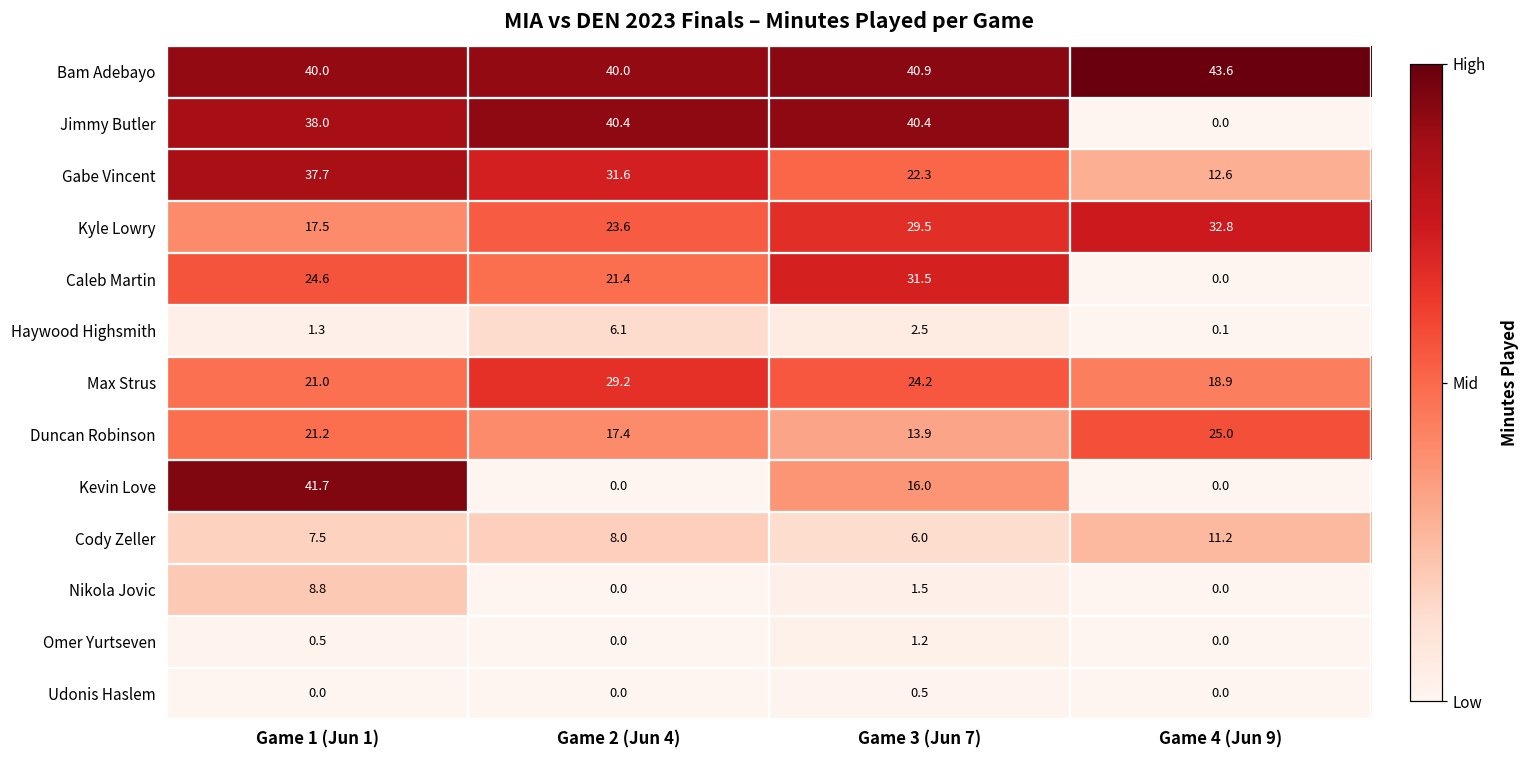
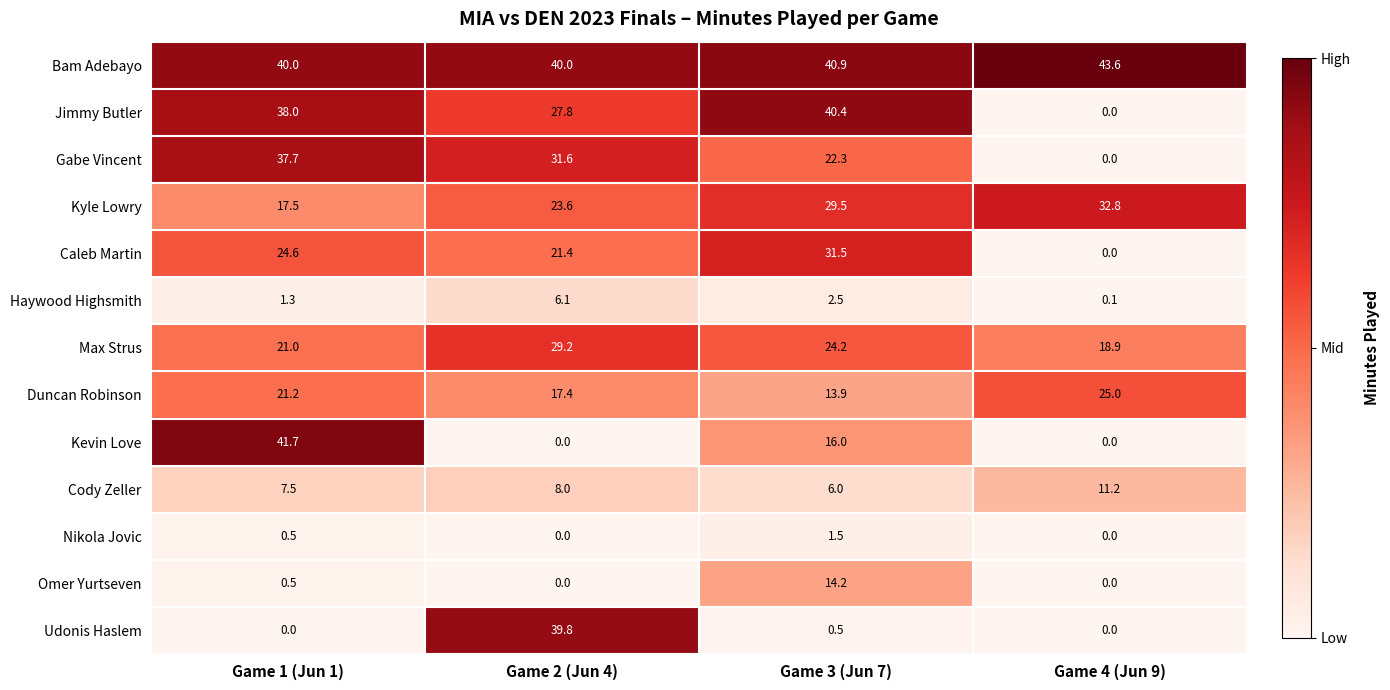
  {
    "Bam Adebayo": {
      "Game 1 (Jun 1)": 40.0,
      "Game 2 (Jun 4)": 40.0,
      "Game 3 (Jun 7)": 40.9,
      "Game 4 (Jun 9)": 43.6
    },
    "Jimmy Butler": {
      "Game 1 (Jun 1)": 38.0,
-     "Game 2 (Jun 4)": 40.4,
+     "Game 2 (Jun 4)": 27.8,
      "Game 3 (Jun 7)": 40.4,
      "Game 4 (Jun 9)": 0.0
    },
    "Gabe Vincent": {
      "Game 1 (Jun 1)": 37.7,
      "Game 2 (Jun 4)": 31.6,
      "Game 3 (Jun 7)": 22.3,
-     "Game 4 (Jun 9)": 12.6
+     "Game 4 (Jun 9)": 0.0
    },
    "Kyle Lowry": {
      "Game 1 (Jun 1)": 17.5,
      "Game 2 (Jun 4)": 23.6,
      "Game 3 (Jun 7)": 29.5,
      "Game 4 (Jun 9)": 32.8
    },
    "Caleb Martin": {
      "Game 1 (Jun 1)": 24.6,
      "Game 2 (Jun 4)": 21.4,
      "Game 3 (Jun 7)": 31.5,
      "Game 4 (Jun 9)": 0.0
    },
    "Haywood Highsmith": {
      "Game 1 (Jun 1)": 1.3,
      "Game 2 (Jun 4)": 6.1,
      "Game 3 (Jun 7)": 2.5,
      "Game 4 (Jun 9)": 0.1
    },
    "Max Strus": {
      "Game 1 (Jun 1)": 21.0,
      "Game 2 (Jun 4)": 29.2,
      "Game 3 (Jun 7)": 24.2,
      "Game 4 (Jun 9)": 18.9
    },
    "Duncan Robinson": {
      "Game 1 (Jun 1)": 21.2,
      "Game 2 (Jun 4)": 17.4,
      "Game 3 (Jun 7)": 13.9,
      "Game 4 (Jun 9)": 25.0
    },
    "Kevin Love": {
      "Game 1 (Jun 1)": 41.7,
      "Game 2 (Jun 4)": 0.0,
      "Game 3 (Jun 7)": 16.0,
      "Game 4 (Jun 9)": 0.0
    },
    "Cody Zeller": {
      "Game 1 (Jun 1)": 7.5,
      "Game 2 (Jun 4)": 8.0,
      "Game 3 (Jun 7)": 6.0,
      "Game 4 (Jun 9)": 11.2
    },
    "Nikola Jovic": {
-     "Game 1 (Jun 1)": 8.8,
+     "Game 1 (Jun 1)": 0.5,
      "Game 2 (Jun 4)": 0.0,
      "Game 3 (Jun 7)": 1.5,
      "Game 4 (Jun 9)": 0.0
    },
    "Omer Yurtseven": {
      "Game 1 (Jun 1)": 0.5,
      "Game 2 (Jun 4)": 0.0,
-     "Game 3 (Jun 7)": 1.2,
+     "Game 3 (Jun 7)": 14.2,
      "Game 4 (Jun 9)": 0.0
    },
    "Udonis Haslem": {
      "Game 1 (Jun 1)": 0.0,
-     "Game 2 (Jun 4)": 0.0,
+     "Game 2 (Jun 4)": 39.8,
      "Game 3 (Jun 7)": 0.5,
      "Game 4 (Jun 9)": 0.0
    }
  }
